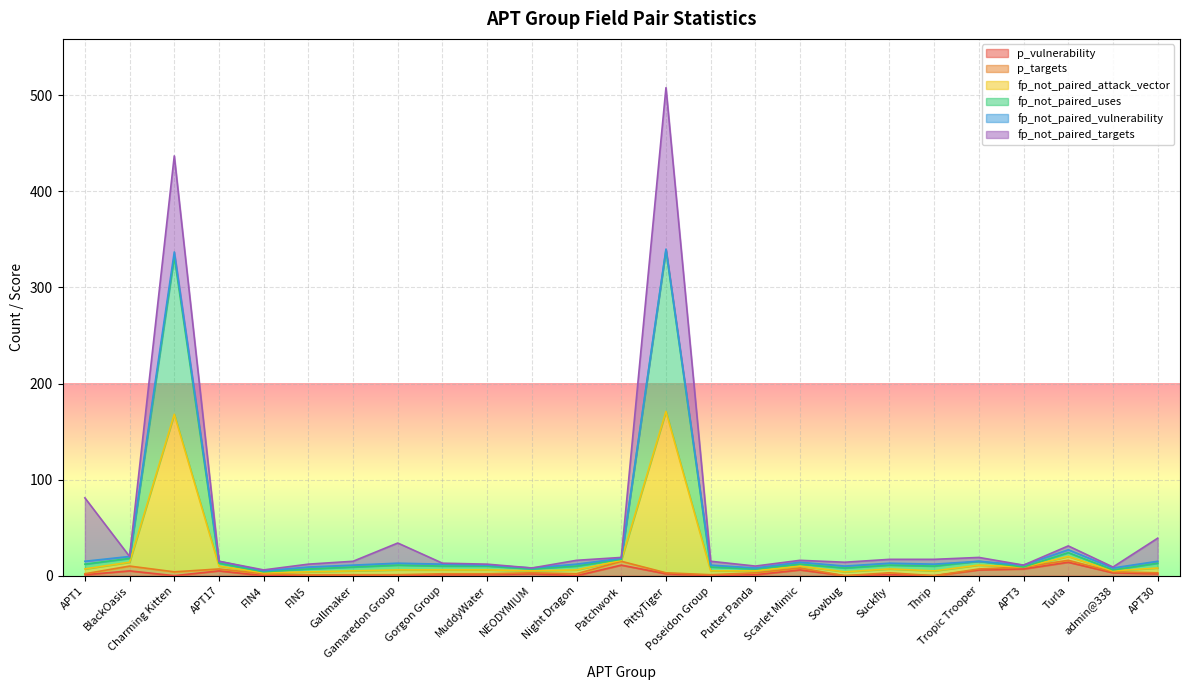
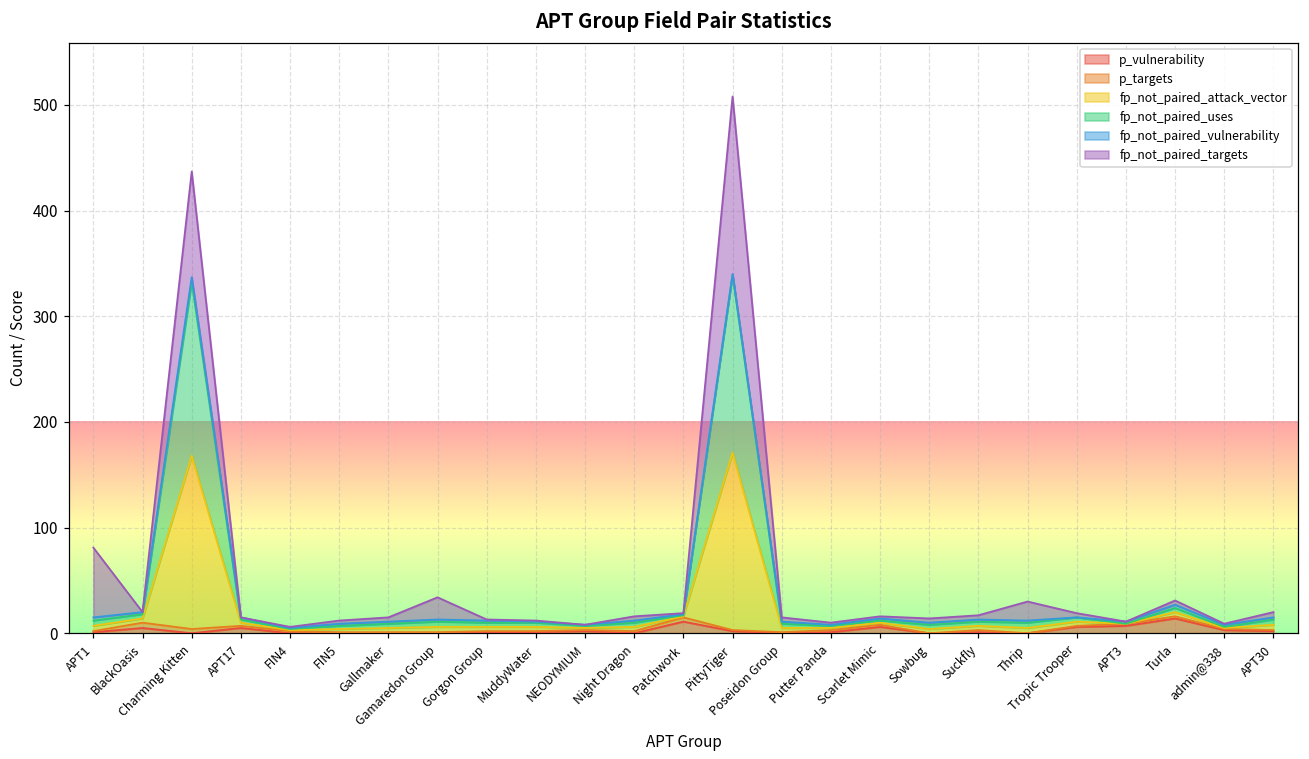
  {
    "fp_not_paired_uses": {
      "APT1": 10,
      "Charming Kitten": 160,
      "Turla": 0
    },
    "fp_not_paired_vulnerability": {
      "APT1": 0,
      "Charming Kitten": 10,
      "Turla": 0
    },
    "fp_not_paired_targets": {
      "APT1": 70,
      "Charming Kitten": 100,
      "FIN5": 0,
      "Gallmaker": 0,
      "Gamaredon Group": 20,
      "Night Dragon": 0,
      "PittyTiger": 170,
      "Poseidon Group": 0,
      "Sowbug": 0,
      "Suckfly": 0,
-     "Thrip": 10,
+     "Thrip": 20,
      "Tropic Trooper": 0,
      "Turla": 0,
-     "APT30": 20
+     "APT30": 10
    }
  }
